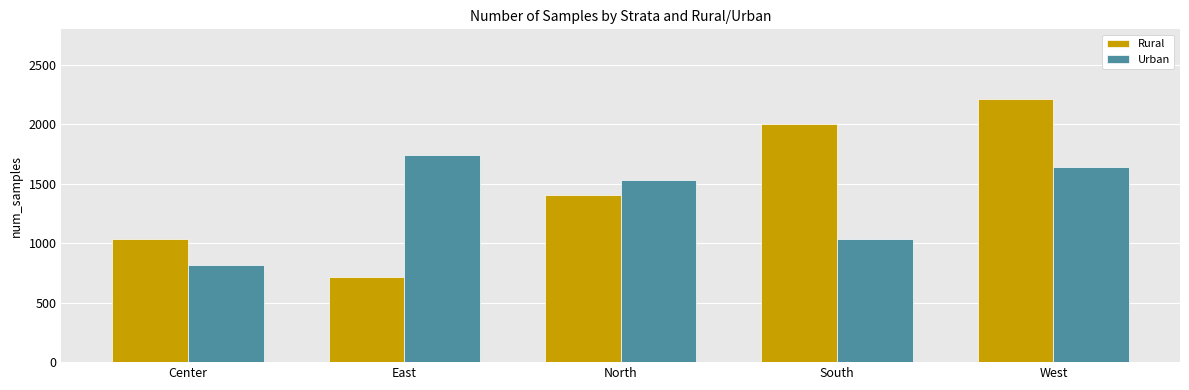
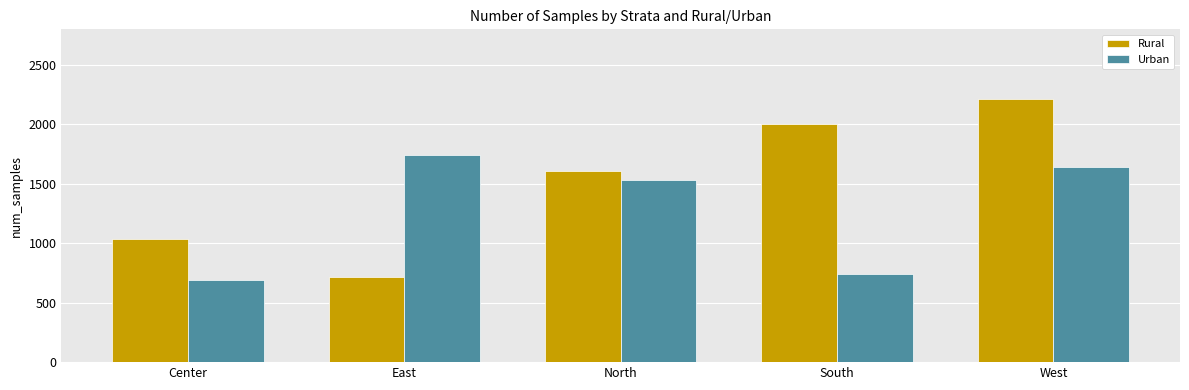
  {
    "Rural": {
      "Center": 1030,
      "East": 720,
-     "North": 1400,
+     "North": 1610,
      "South": 2010,
      "West": 2210
    },
    "Urban": {
-     "Center": 820,
+     "Center": 690,
      "East": 1740,
      "North": 1540,
-     "South": 1040,
+     "South": 740,
      "West": 1640
    }
  }
